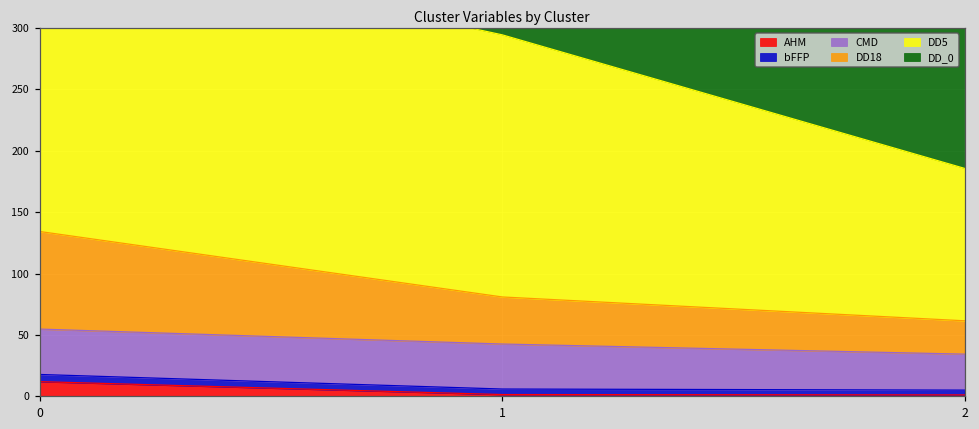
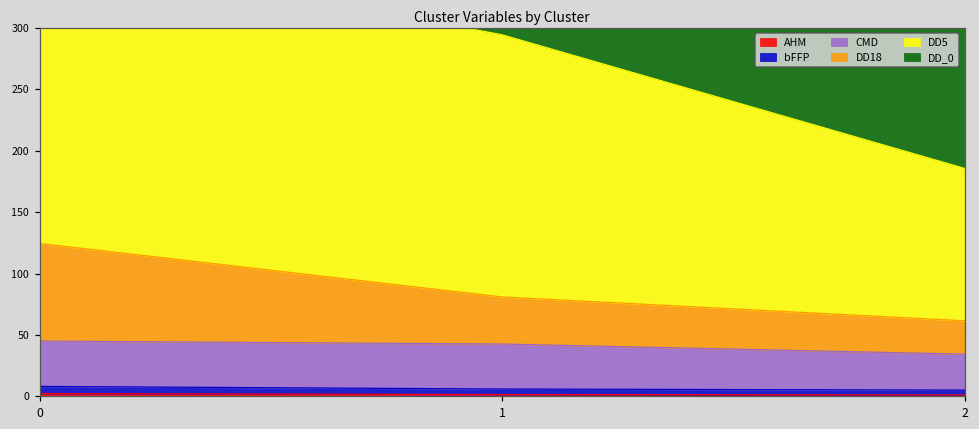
  {
    "AHM": {
-     "0": 12,
+     "0": 2,
      "1": 1,
      "2": 1
    },
    "bFFP": {
      "0": 6,
      "1": 5,
      "2": 4
    },
    "CMD": {
      "0": 37,
      "1": 37,
      "2": 29
    },
    "DD18": {
      "0": 79,
      "1": 38,
      "2": 27
    },
    "DD5": {
      "1": 214,
      "2": 124
    }
  }
